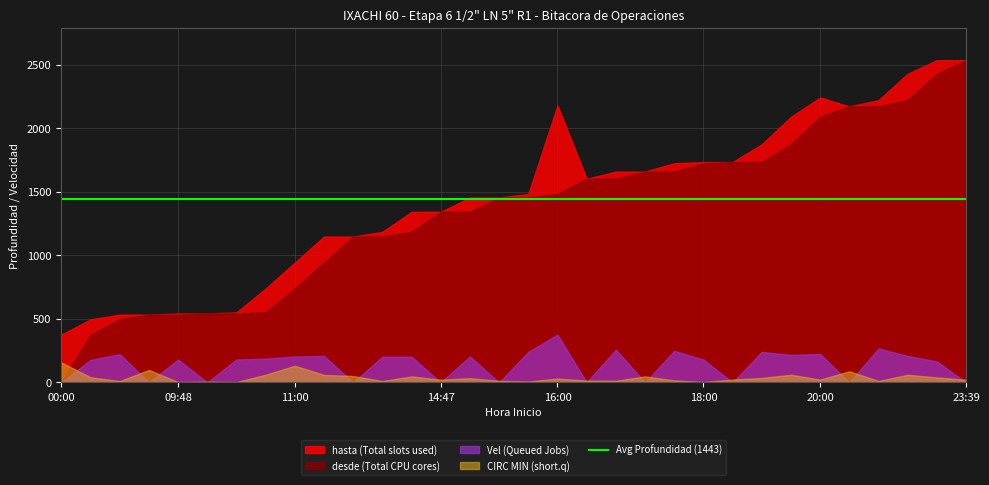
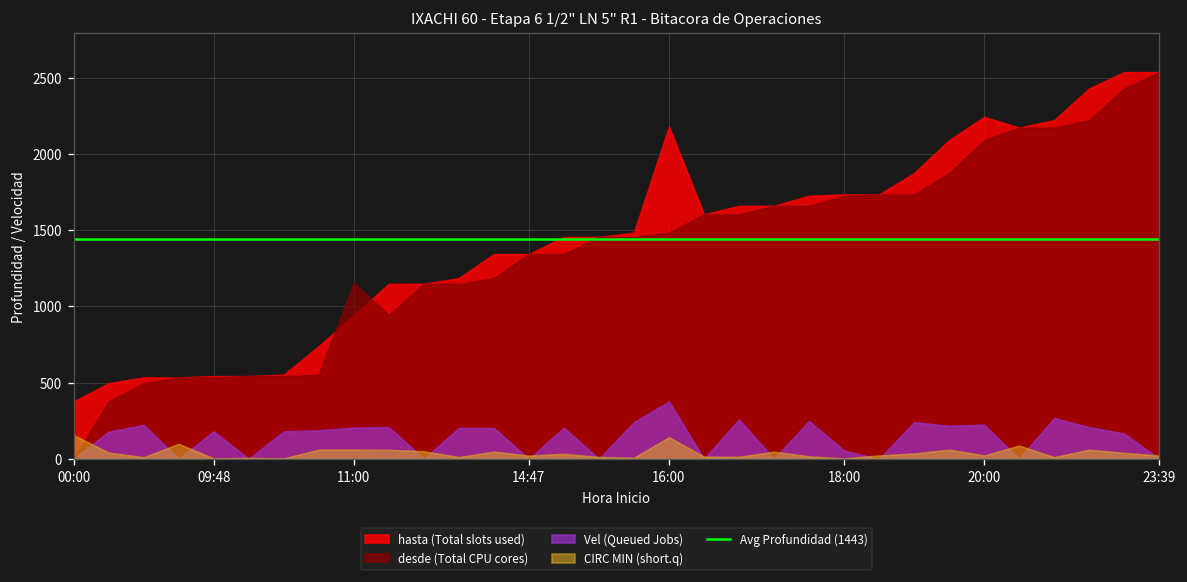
  {
    "hasta (Total slots used)": {
      "00:00": 380,
      "11:00": 940,
      "16:00": 2180,
      "20:00": 2240
    },
    "desde (Total CPU cores)": {
-     "11:00": 740,
+     "11:00": 1150,
      "16:00": 1480,
      "20:00": 2090
    },
    "Vel (Queued Jobs)": {
      "09:48": 180,
      "11:00": 200,
      "14:47": 0,
      "16:00": 380,
-     "18:00": 180,
+     "18:00": 50,
      "20:00": 220,
      "23:39": 0
    },
    "CIRC MIN (short.q)": {
      "00:00": 160,
-     "11:00": 130,
+     "11:00": 60,
      "14:47": 20,
-     "16:00": 30,
+     "16:00": 140,
      "20:00": 20,
      "23:39": 20
    }
  }
